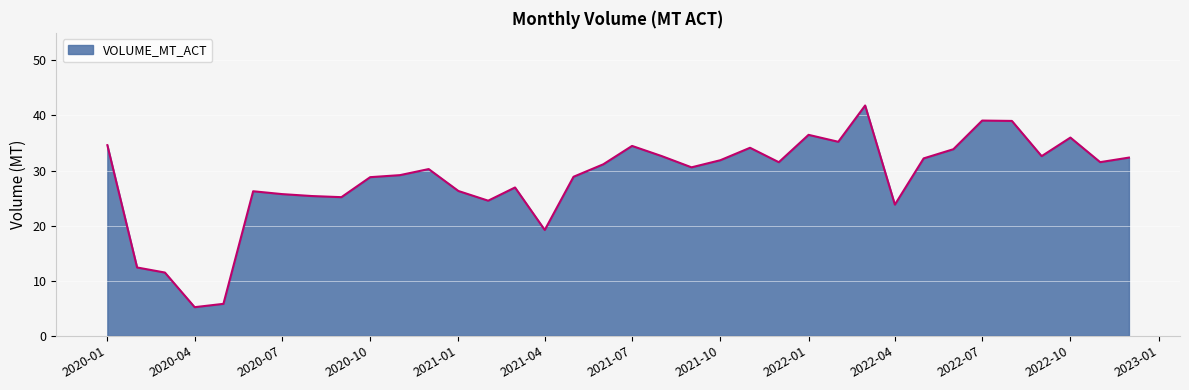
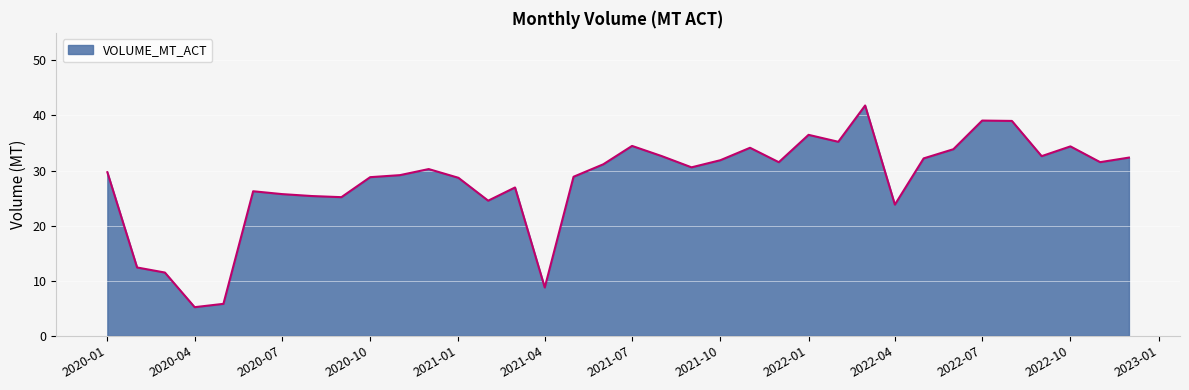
  {
-   "2020-01": 35,
+   "2020-01": 30,
    "2020-04": 5,
    "2020-07": 26,
    "2020-10": 29,
-   "2021-01": 26,
-   "2021-04": 19,
+   "2021-01": 29,
+   "2021-04": 9,
    "2021-07": 34,
    "2021-10": 32,
    "2022-01": 36,
    "2022-04": 24,
    "2022-07": 39,
-   "2022-10": 36
+   "2022-10": 34
  }
